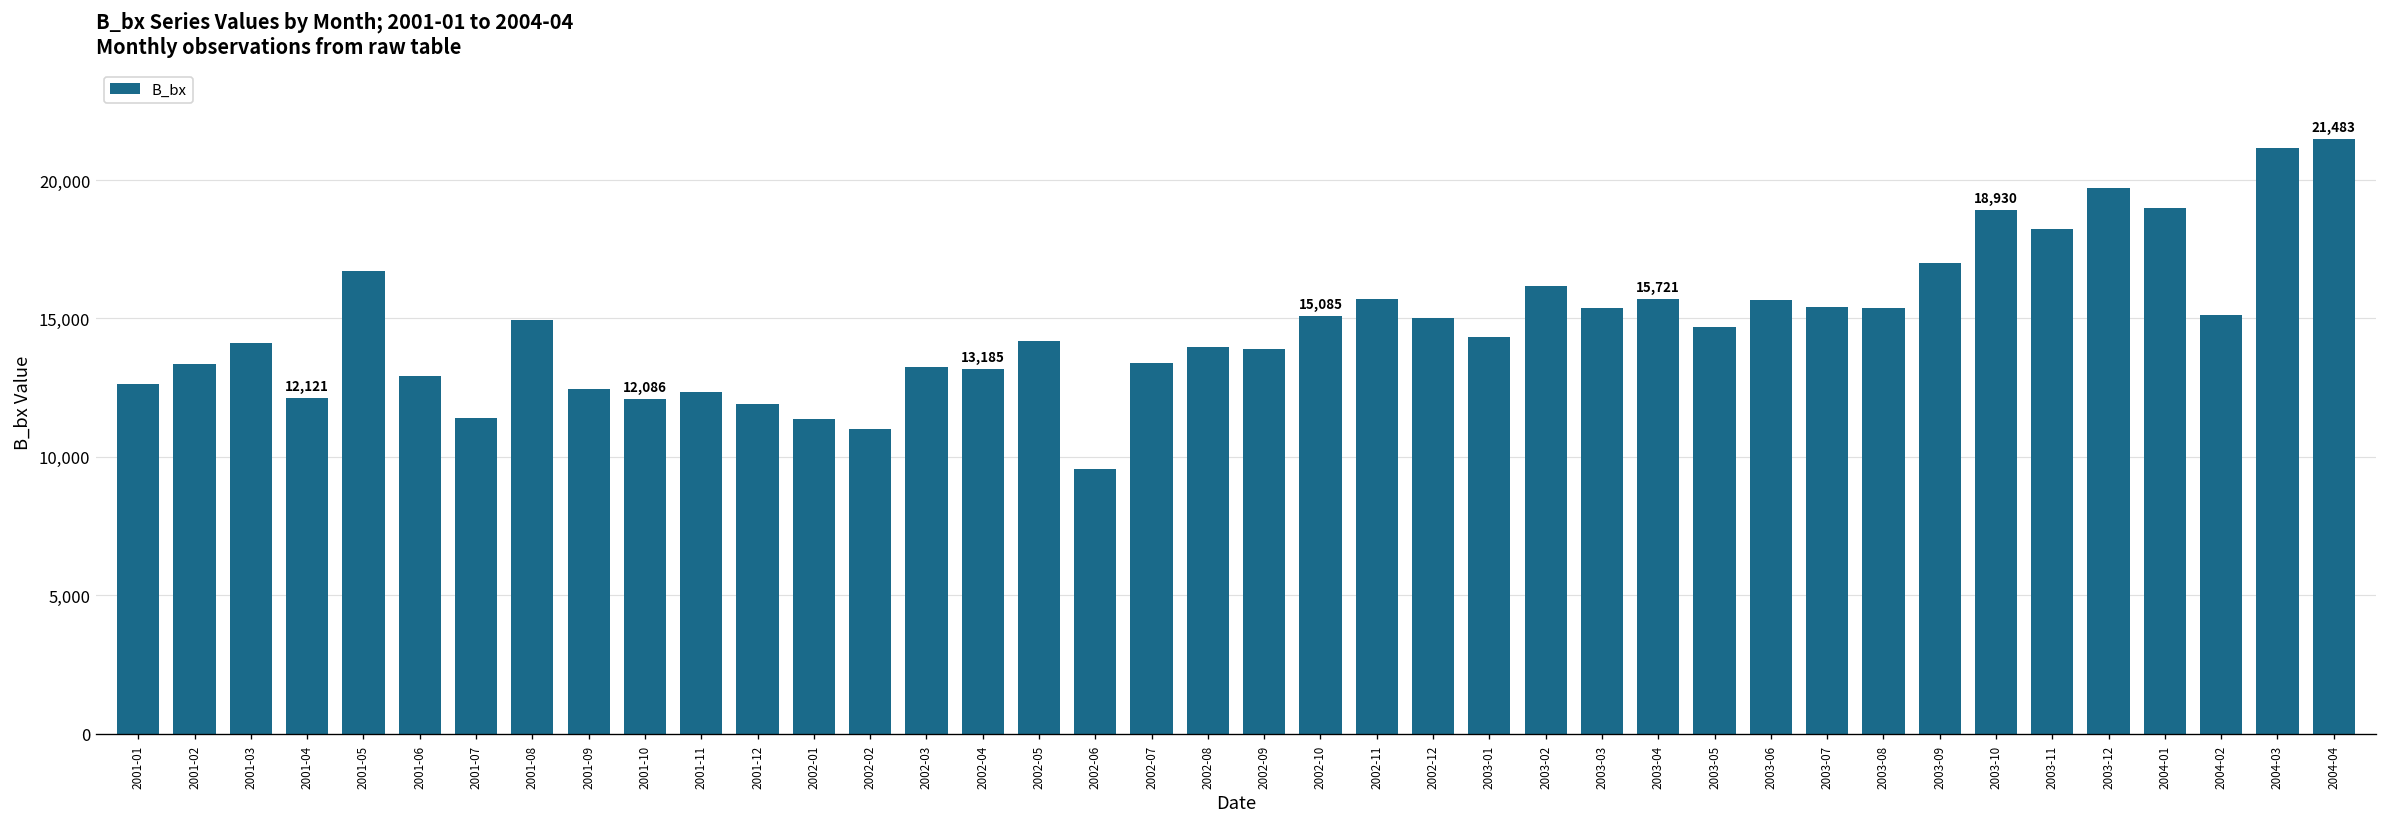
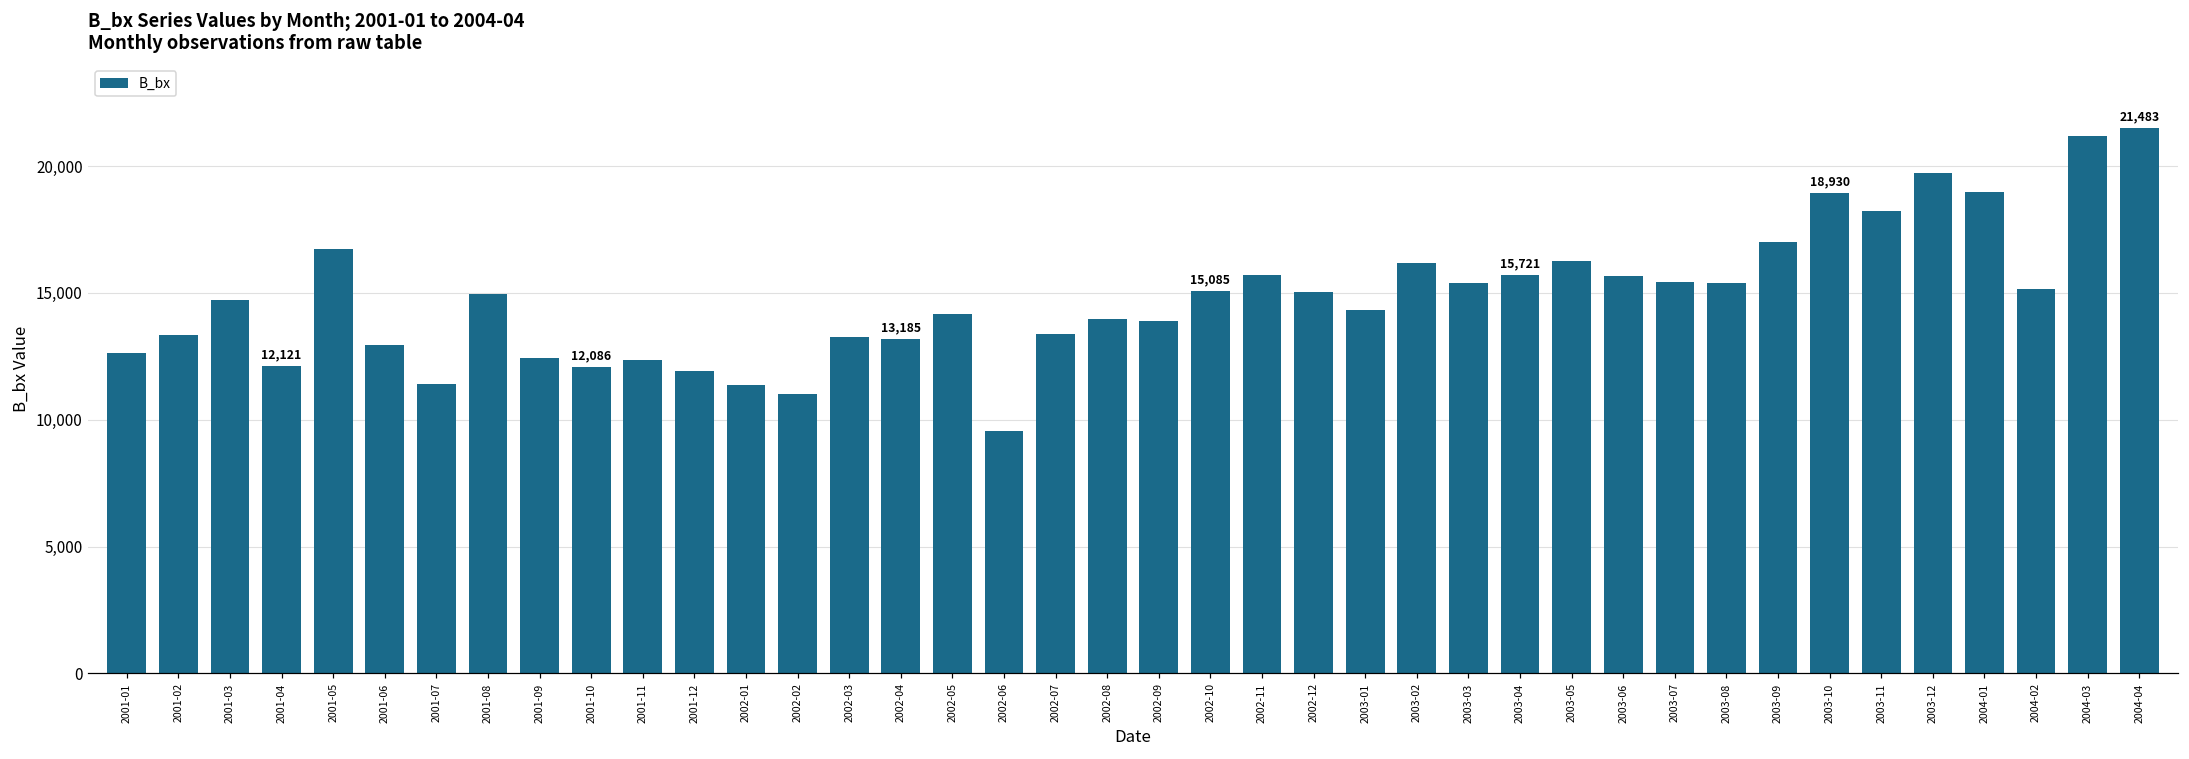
  {
    "2001-01": "12,600",
    "2001-02": "13,400",
-   "2001-03": "14,100",
+   "2001-03": "14,700",
    "2001-05": "16,700",
    "2001-06": "12,900",
    "2001-07": "11,400",
    "2001-08": "15,000",
    "2001-09": "12,400",
    "2001-11": "12,300",
    "2001-12": "11,900",
    "2002-01": "11,400",
    "2002-02": "11,000",
    "2002-03": "13,300",
    "2002-05": "14,200",
    "2002-06": "9,500",
    "2002-07": "13,400",
    "2002-08": "14,000",
    "2002-09": "13,900",
    "2002-11": "15,700",
    "2002-12": "15,000",
    "2003-01": "14,300",
    "2003-02": "16,200",
    "2003-03": "15,400",
-   "2003-05": "14,700",
+   "2003-05": "16,200",
    "2003-06": "15,700",
    "2003-07": "15,400",
    "2003-08": "15,400",
    "2003-09": "17,000",
    "2003-11": "18,200",
    "2003-12": "19,700",
    "2004-01": "19,000",
    "2004-02": "15,100",
    "2004-03": "21,200"
  }
